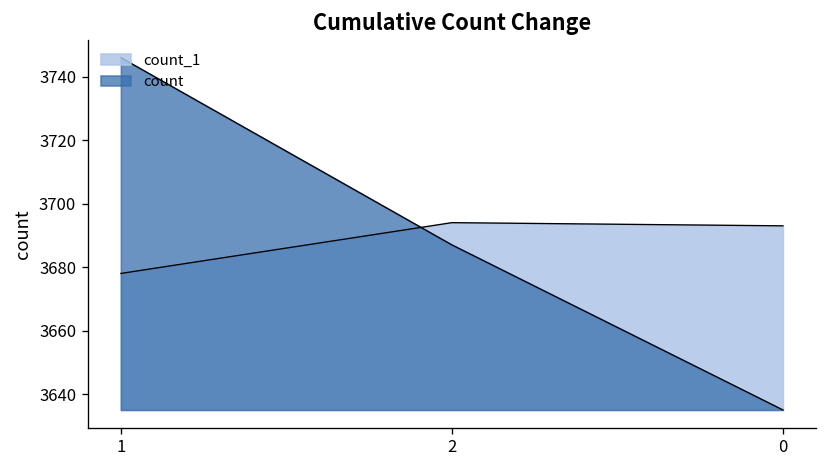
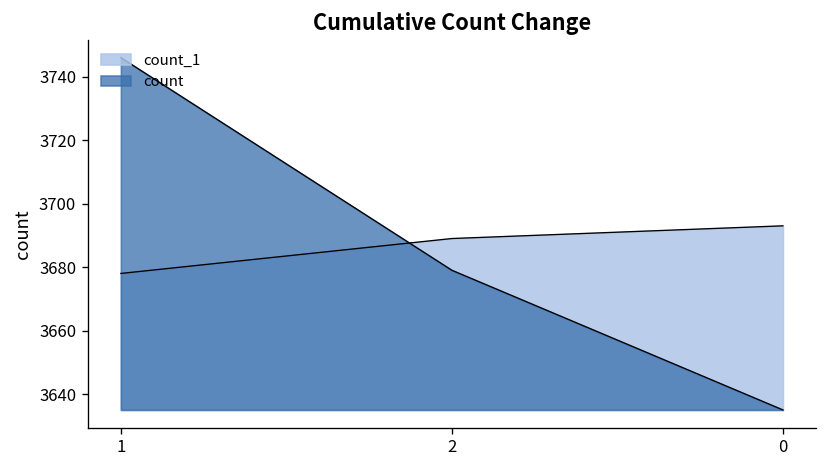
  {
    "count": {
      "1": 3746,
-     "2": 3687,
+     "2": 3679,
      "0": 3635
    },
    "count_1": {
      "1": 3678,
-     "2": 3694,
+     "2": 3689,
      "0": 3693
    }
  }
